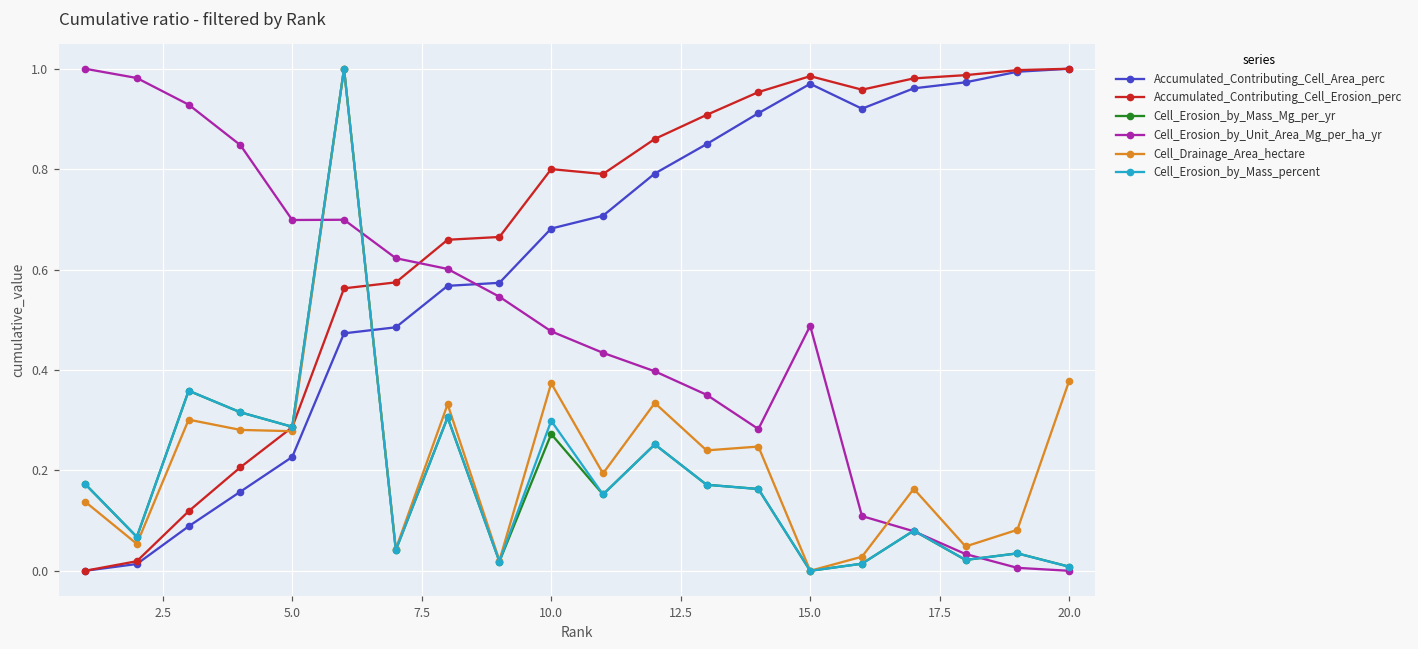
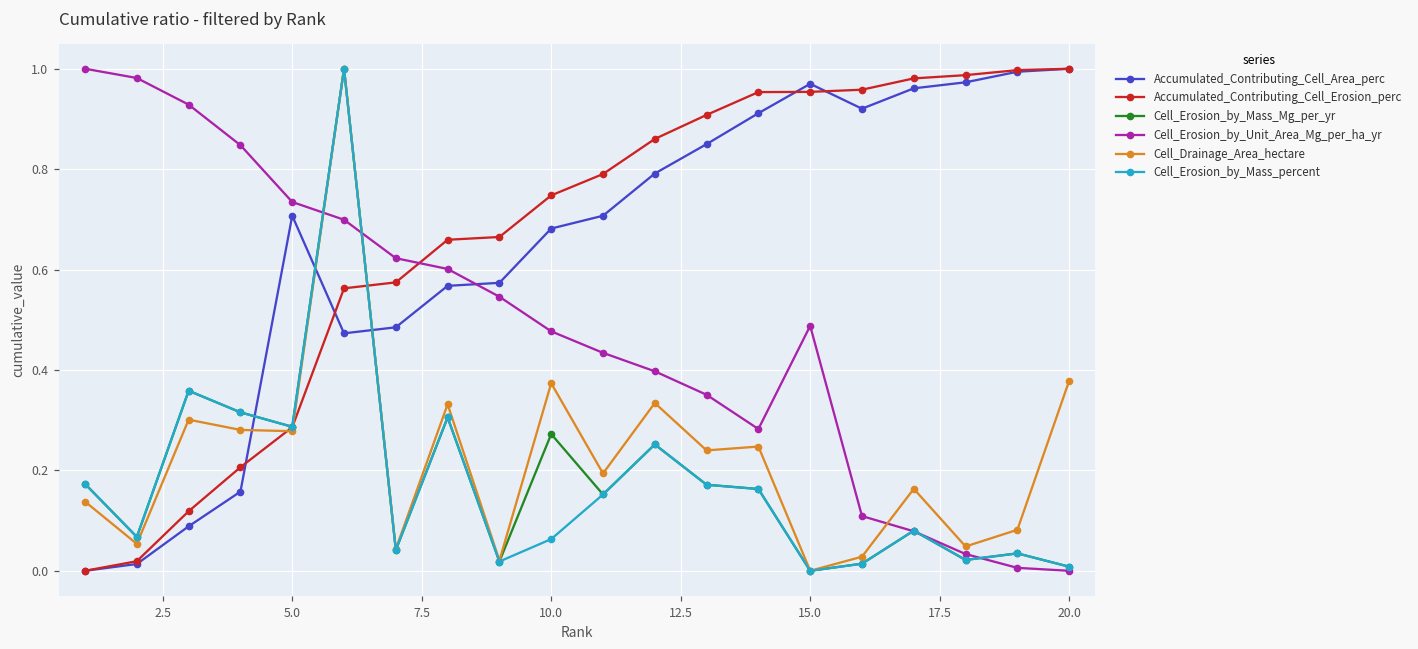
  {
    "Accumulated_Contributing_Cell_Area_perc": {
-     "5.0": 0.23,
+     "5.0": 0.71,
      "10.0": 0.68,
      "15.0": 0.97
    },
    "Accumulated_Contributing_Cell_Erosion_perc": {
-     "10.0": 0.80,
-     "15.0": 0.99
+     "10.0": 0.75,
+     "15.0": 0.95
    },
    "Cell_Erosion_by_Mass_Mg_per_yr": {
      "10.0": 0.27
    },
    "Cell_Erosion_by_Unit_Area_Mg_per_ha_yr": {
-     "5.0": 0.70,
+     "5.0": 0.73,
      "10.0": 0.48,
      "15.0": 0.49,
      "20.0": 0.00
    },
    "Cell_Drainage_Area_hectare": {
      "5.0": 0.28,
      "10.0": 0.37,
      "20.0": 0.38
    },
    "Cell_Erosion_by_Mass_percent": {
-     "10.0": 0.30
+     "10.0": 0.06
    }
  }
